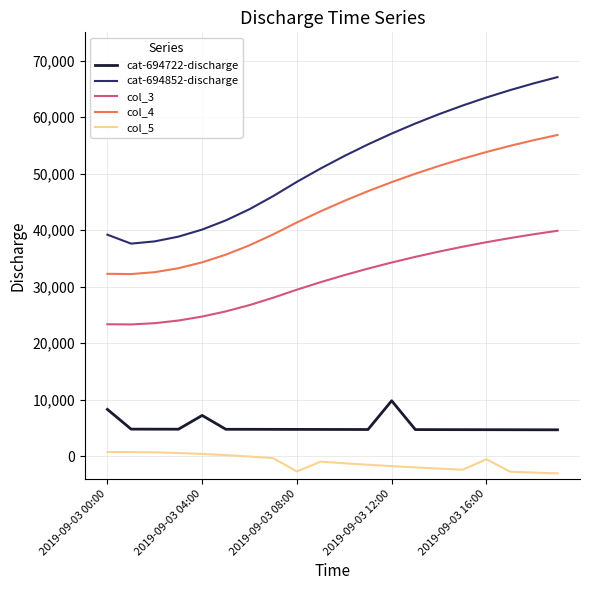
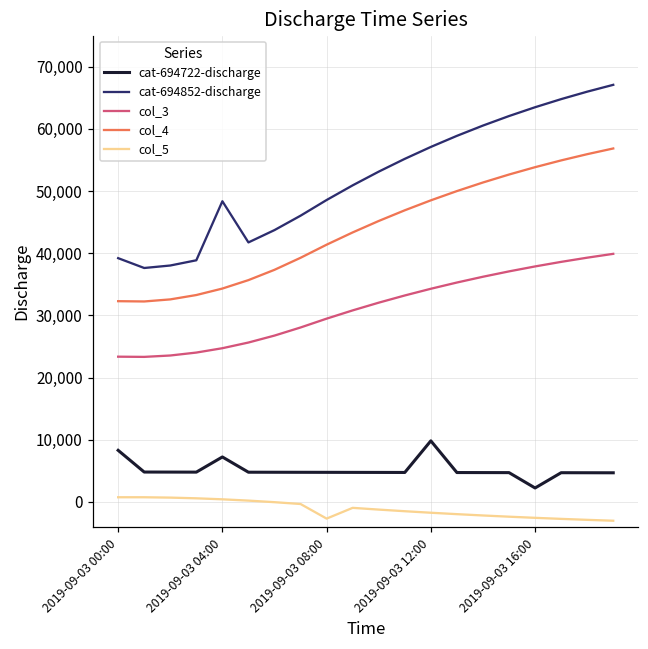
  {
    "cat-694722-discharge": {
      "2019-09-03 00:00": "8,000",
      "2019-09-03 04:00": "7,000",
      "2019-09-03 08:00": "5,000",
      "2019-09-03 12:00": "10,000",
-     "2019-09-03 16:00": "5,000"
+     "2019-09-03 16:00": "2,000"
    },
    "cat-694852-discharge": {
      "2019-09-03 00:00": "39,000",
-     "2019-09-03 04:00": "40,000",
+     "2019-09-03 04:00": "48,000",
      "2019-09-03 08:00": "49,000",
      "2019-09-03 12:00": "57,000",
      "2019-09-03 16:00": "63,000"
    },
    "col_5": {
      "2019-09-03 00:00": "1,000",
      "2019-09-03 04:00": "0",
      "2019-09-03 08:00": "-3,000",
      "2019-09-03 12:00": "-2,000",
-     "2019-09-03 16:00": "-1,000"
+     "2019-09-03 16:00": "-3,000"
    }
  }
